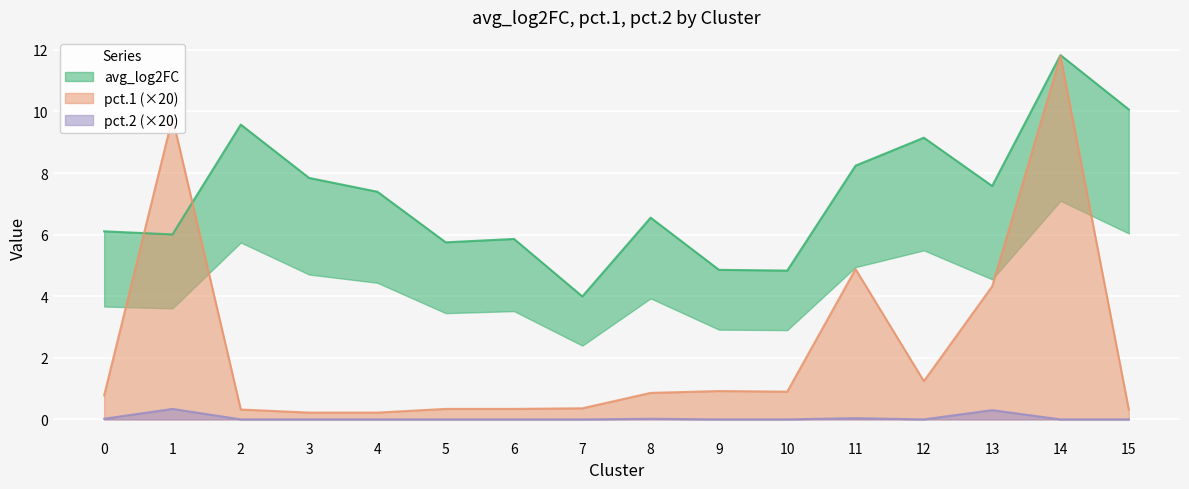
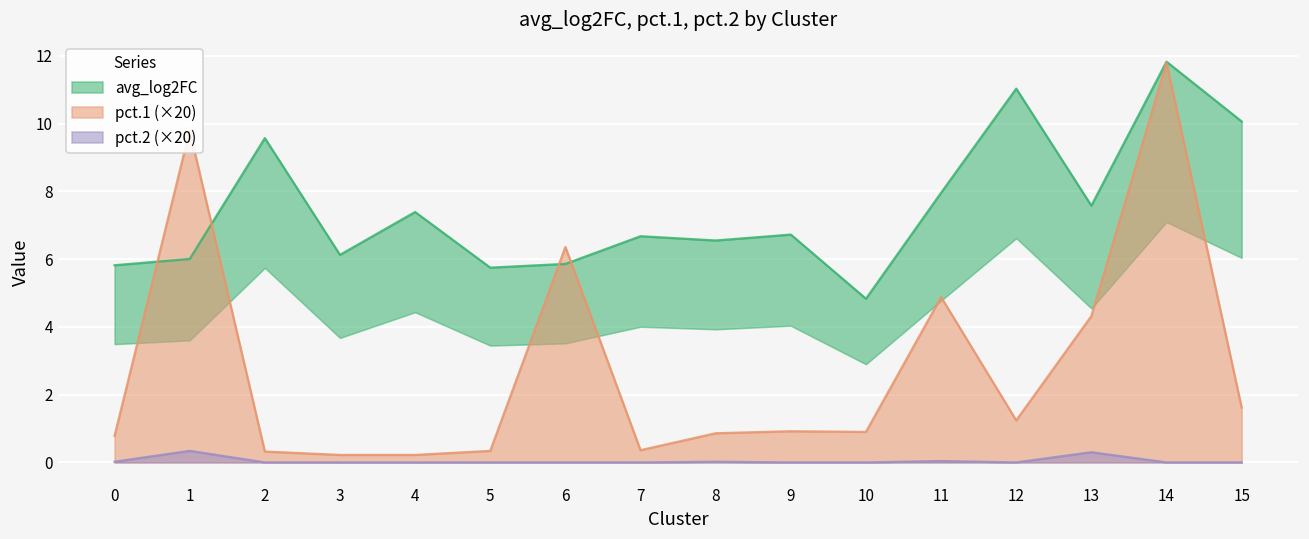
  {
    "avg_log2FC": {
-     "0": 6.1,
+     "0": 5.8,
      "1": 6.0,
      "2": 9.6,
-     "3": 7.8,
+     "3": 6.1,
      "4": 7.4,
      "5": 5.7,
      "6": 5.9,
-     "7": 4.0,
+     "7": 6.7,
      "8": 6.6,
-     "9": 4.9,
+     "9": 6.7,
      "10": 4.8,
-     "11": 8.2,
-     "12": 9.1,
+     "11": 8.0,
+     "12": 11.0,
      "13": 7.6,
      "15": 10.1
    },
    "pct.1 (×20)": {
      "0": 0.8,
      "2": 0.3,
      "3": 0.2,
      "4": 0.2,
      "5": 0.3,
-     "6": 0.3,
+     "6": 6.4,
      "7": 0.4,
      "8": 0.9,
      "9": 0.9,
      "10": 0.9,
      "11": 4.9,
      "12": 1.2,
      "13": 4.3,
-     "15": 0.3
+     "15": 1.6
    },
    "pct.2 (×20)": {
      "0": 0.0,
      "1": 0.3,
      "2": 0.0,
      "3": 0.0,
      "4": 0.0,
      "5": 0.0,
      "6": 0.0,
      "7": 0.0,
      "8": 0.0,
      "9": 0.0,
      "10": 0.0,
      "11": 0.0,
      "12": 0.0,
      "13": 0.3,
      "14": 0.0,
      "15": 0.0
    }
  }
